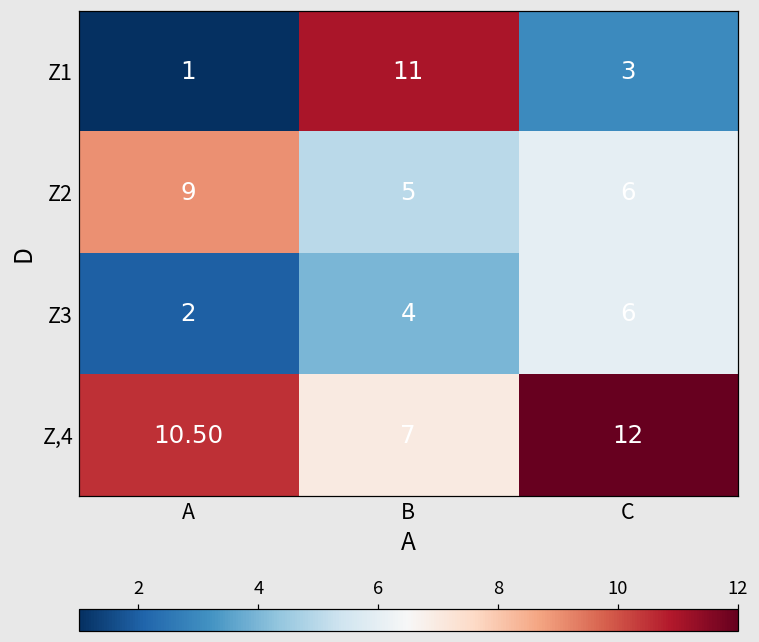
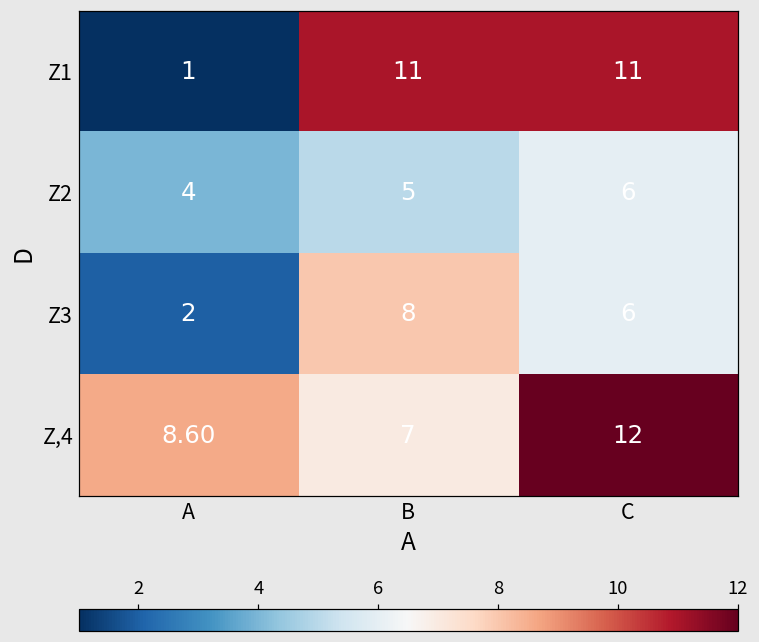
  {
    "Z1": {
      "A": 1,
      "B": 11,
-     "C": 3
+     "C": 11
    },
    "Z2": {
-     "A": 9,
+     "A": 4,
      "B": 5
    },
    "Z3": {
      "A": 2,
-     "B": 4
+     "B": 8
    },
    "Z,4": {
-     "A": 10.50,
+     "A": 8.60,
      "C": 12
    }
  }
